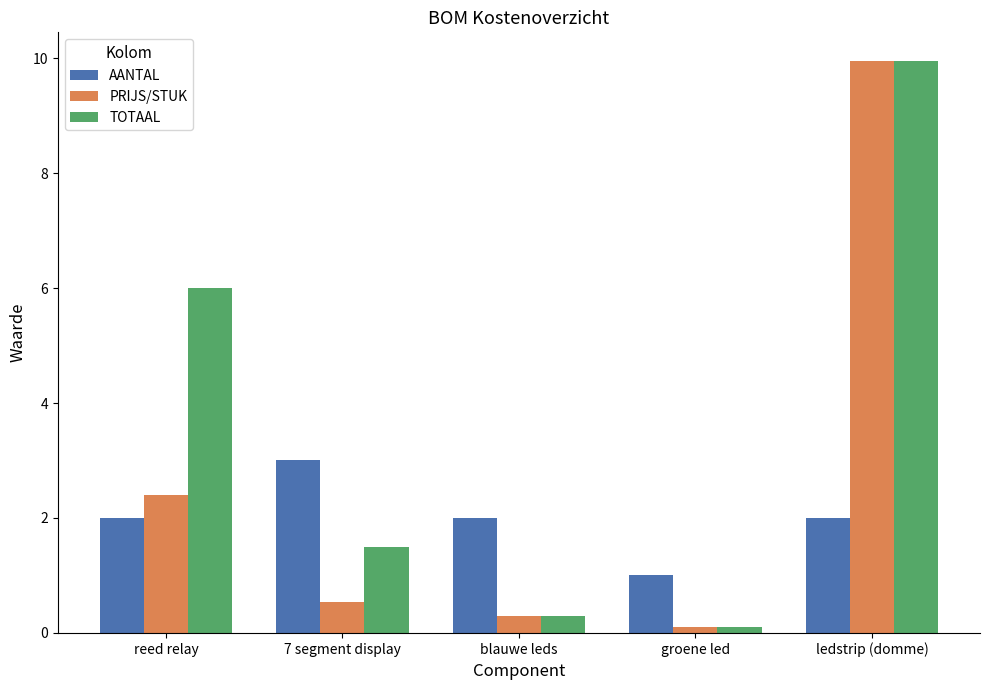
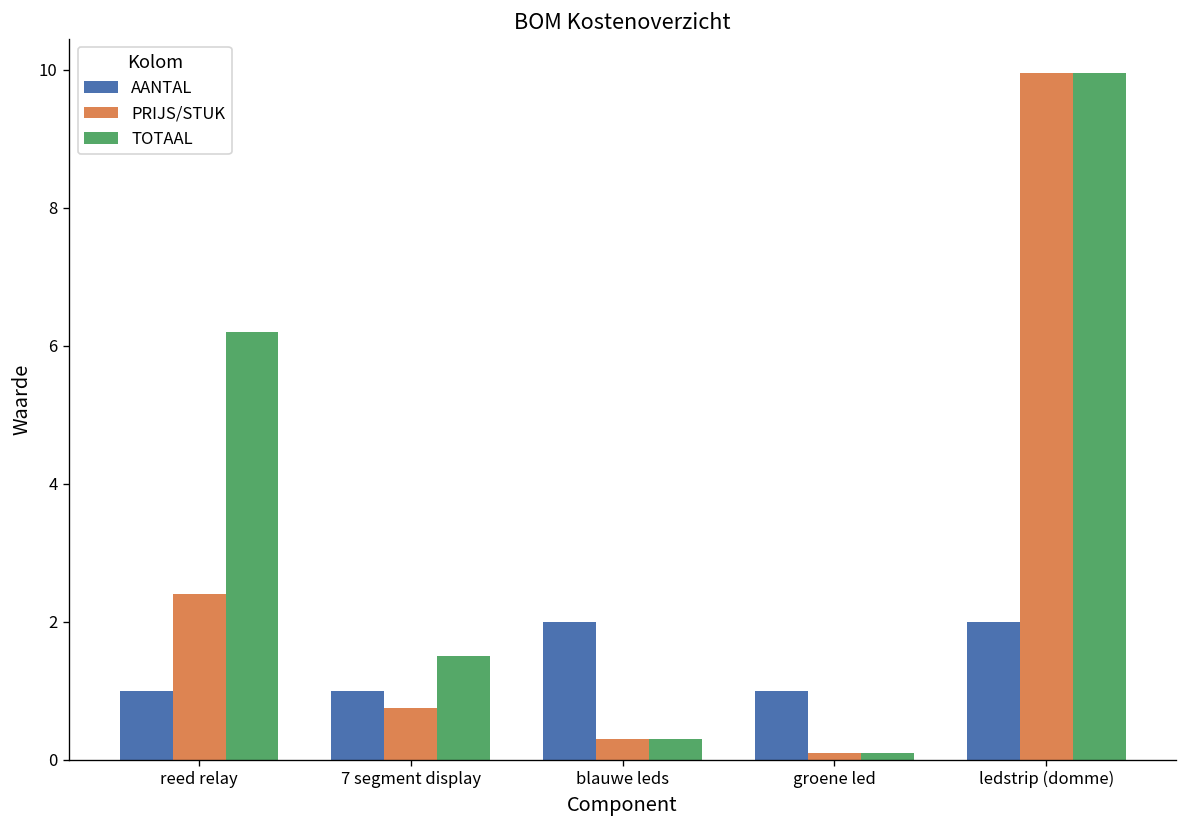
  {
    "AANTAL": {
-     "reed relay": 2,
-     "7 segment display": 3,
+     "reed relay": 1,
+     "7 segment display": 1,
      "blauwe leds": 2,
      "groene led": 1,
      "ledstrip (domme)": 2
    },
    "PRIJS/STUK": {
      "reed relay": 2.4,
-     "7 segment display": 0.5,
+     "7 segment display": 0.8,
      "blauwe leds": 0.3,
      "groene led": 0.1,
      "ledstrip (domme)": 10.0
    },
    "TOTAAL": {
-     "reed relay": 6.0,
+     "reed relay": 6.2,
      "7 segment display": 1.5,
      "blauwe leds": 0.3,
      "groene led": 0.1,
      "ledstrip (domme)": 10.0
    }
  }
